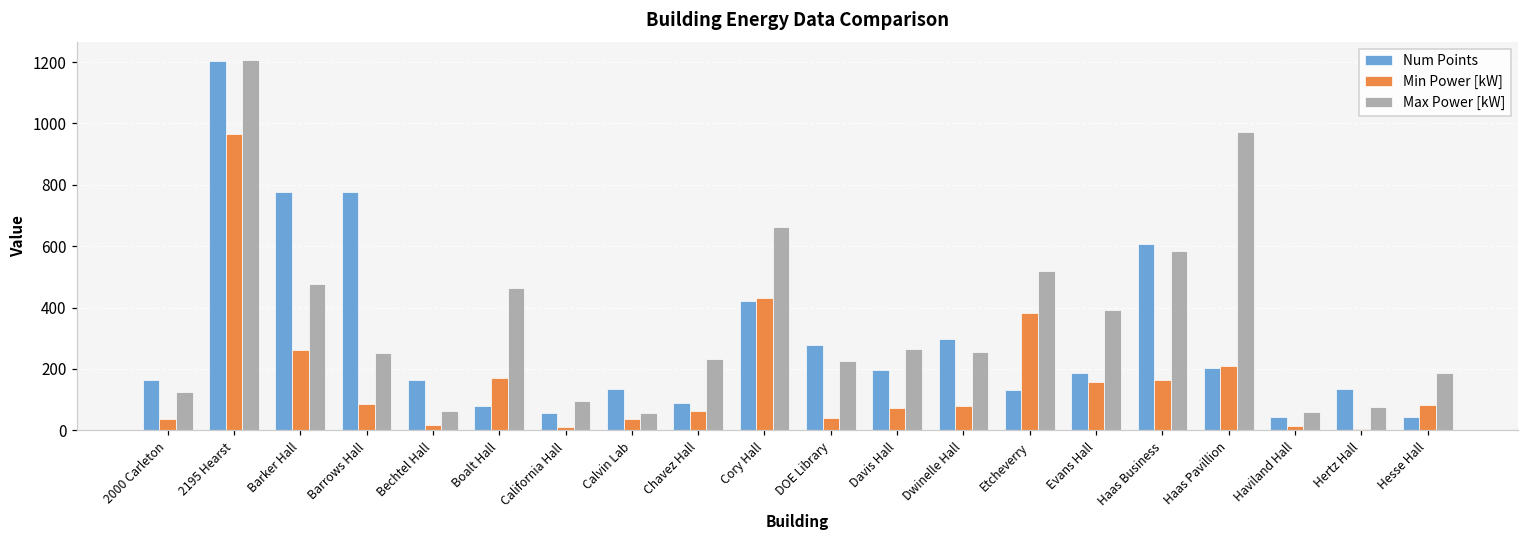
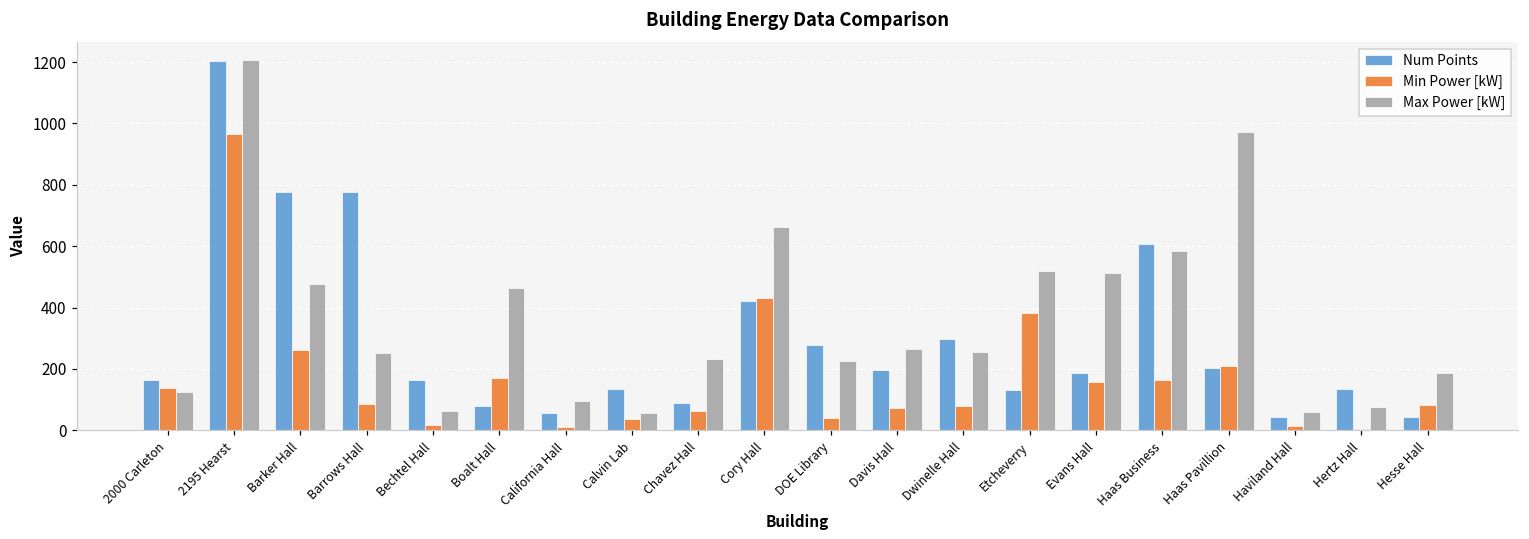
  {
    "Num Points": {
      "2000 Carleton": 160,
      "2195 Hearst": 1200,
      "Barker Hall": 780,
      "Barrows Hall": 780,
      "Bechtel Hall": 170,
      "Boalt Hall": 80,
      "California Hall": 60,
      "Calvin Lab": 130,
      "Chavez Hall": 90,
      "Cory Hall": 420,
      "DOE Library": 280,
      "Davis Hall": 200,
      "Dwinelle Hall": 300,
      "Etcheverry": 130,
      "Evans Hall": 190,
      "Haas Business": 610,
      "Haas Pavillion": 200,
      "Haviland Hall": 50,
      "Hertz Hall": 140,
      "Hesse Hall": 40
    },
    "Min Power [kW]": {
-     "2000 Carleton": 40,
+     "2000 Carleton": 140,
      "2195 Hearst": 970,
      "Barker Hall": 260,
      "Barrows Hall": 90,
      "Bechtel Hall": 20,
      "Boalt Hall": 170,
      "California Hall": 10,
      "Calvin Lab": 40,
      "Chavez Hall": 60,
      "Cory Hall": 430,
      "DOE Library": 40,
      "Davis Hall": 70,
      "Dwinelle Hall": 80,
      "Etcheverry": 380,
      "Evans Hall": 160,
      "Haas Business": 160,
      "Haas Pavillion": 210,
      "Haviland Hall": 20,
      "Hesse Hall": 80
    },
    "Max Power [kW]": {
      "2000 Carleton": 120,
      "2195 Hearst": 1210,
      "Barker Hall": 480,
      "Barrows Hall": 250,
      "Bechtel Hall": 60,
      "Boalt Hall": 460,
      "California Hall": 100,
      "Calvin Lab": 60,
      "Chavez Hall": 230,
      "Cory Hall": 660,
      "DOE Library": 230,
      "Davis Hall": 270,
      "Dwinelle Hall": 260,
      "Etcheverry": 520,
-     "Evans Hall": 390,
+     "Evans Hall": 510,
      "Haas Business": 580,
      "Haas Pavillion": 970,
      "Haviland Hall": 60,
      "Hertz Hall": 80,
      "Hesse Hall": 190
    }
  }
